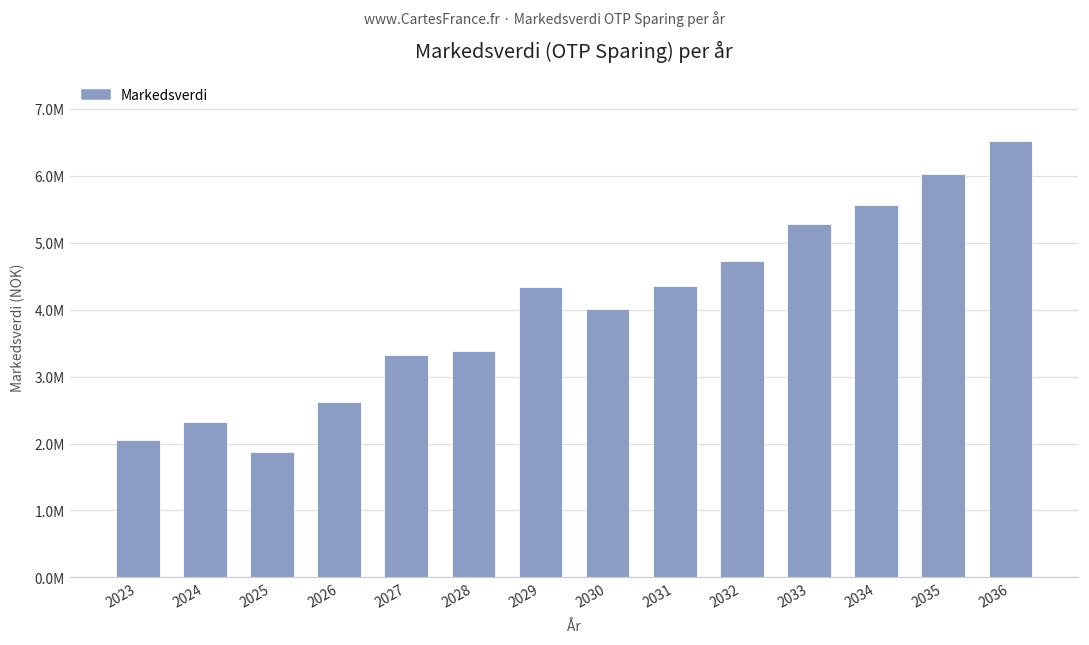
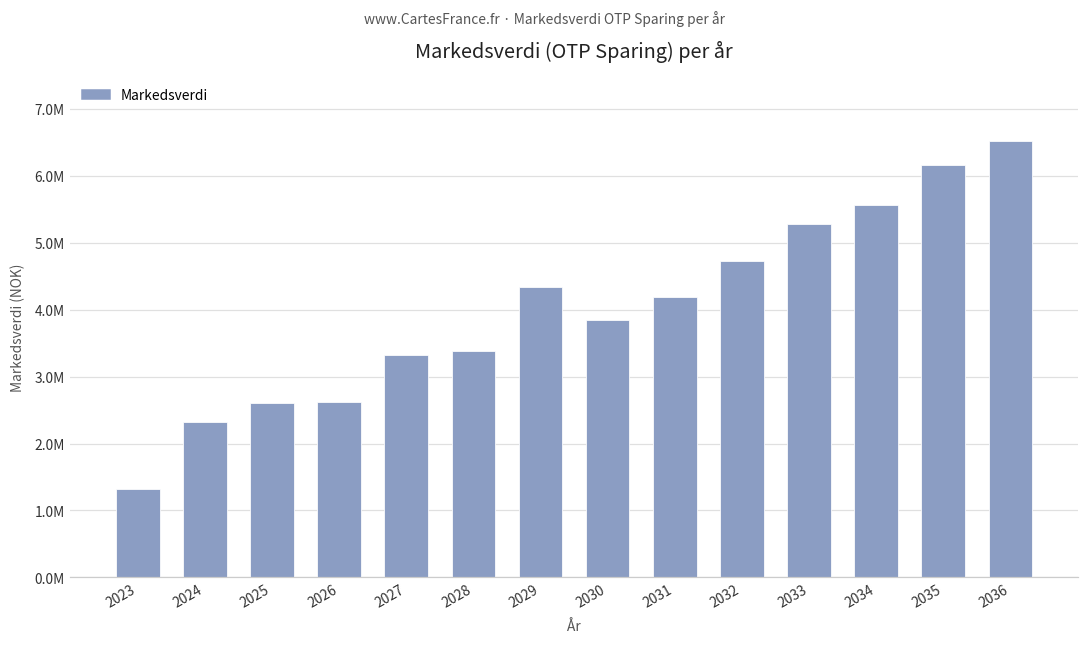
  {
-   "2023": 2100000,
+   "2023": 1300000,
    "2024": 2300000,
-   "2025": 1900000,
+   "2025": 2600000,
    "2026": 2600000,
    "2027": 3300000,
    "2028": 3400000,
    "2029": 4300000,
-   "2030": 4000000,
-   "2031": 4400000,
+   "2030": 3900000,
+   "2031": 4200000,
    "2032": 4700000,
    "2033": 5300000,
    "2034": 5600000,
-   "2035": 6000000,
+   "2035": 6200000,
    "2036": 6500000
  }
